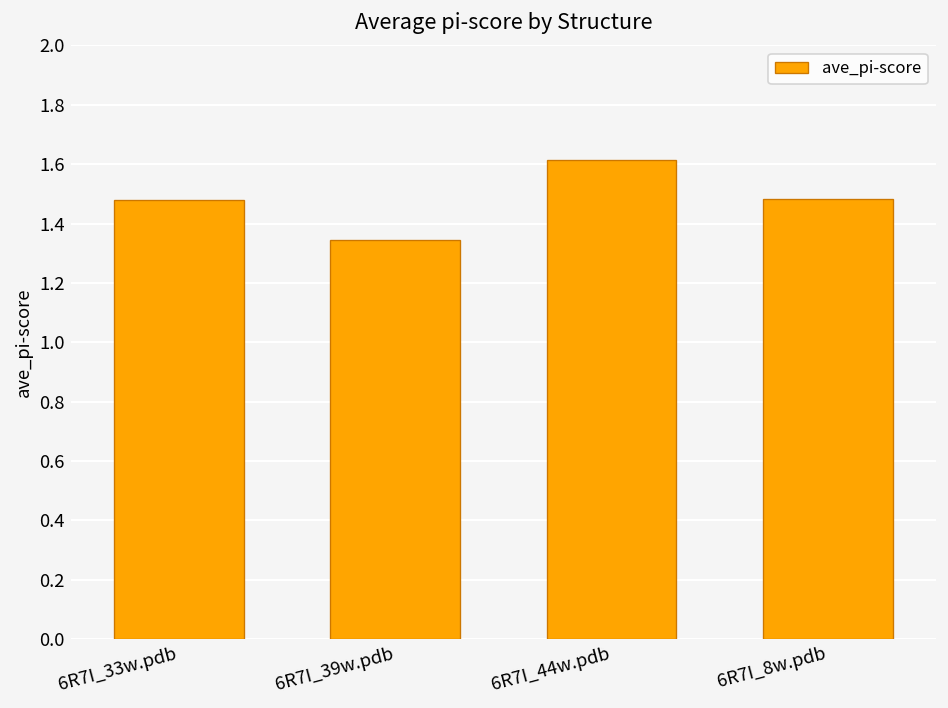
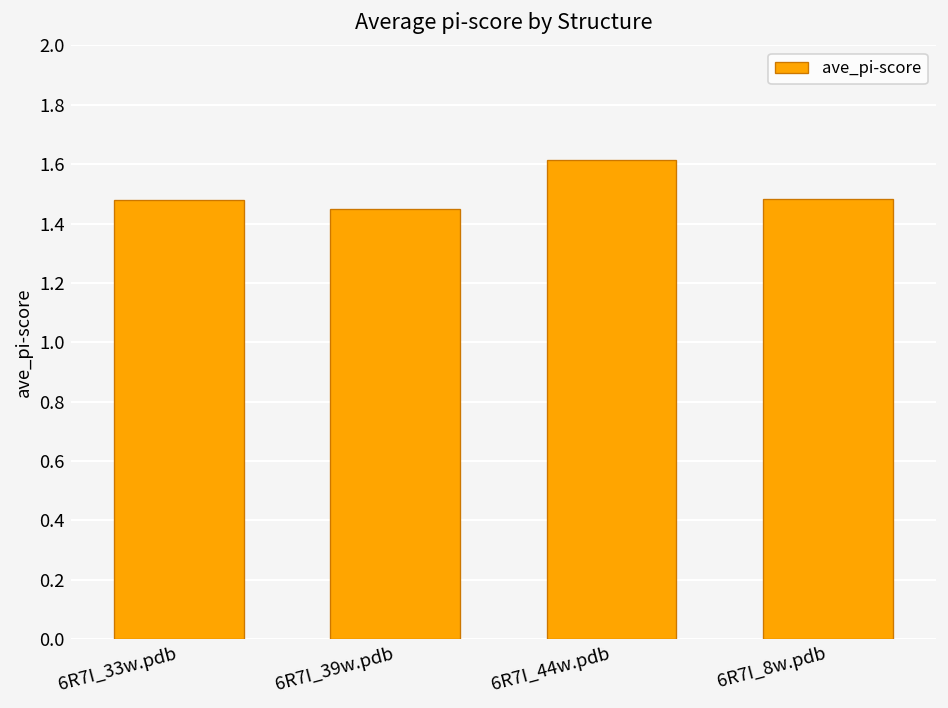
  {
    "6R7I_33w.pdb": 1.48,
-   "6R7I_39w.pdb": 1.34,
+   "6R7I_39w.pdb": 1.45,
    "6R7I_44w.pdb": 1.61,
    "6R7I_8w.pdb": 1.48
  }
